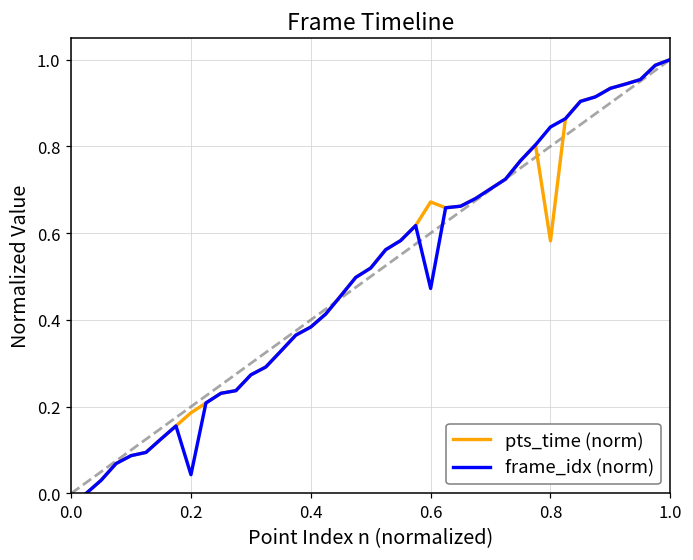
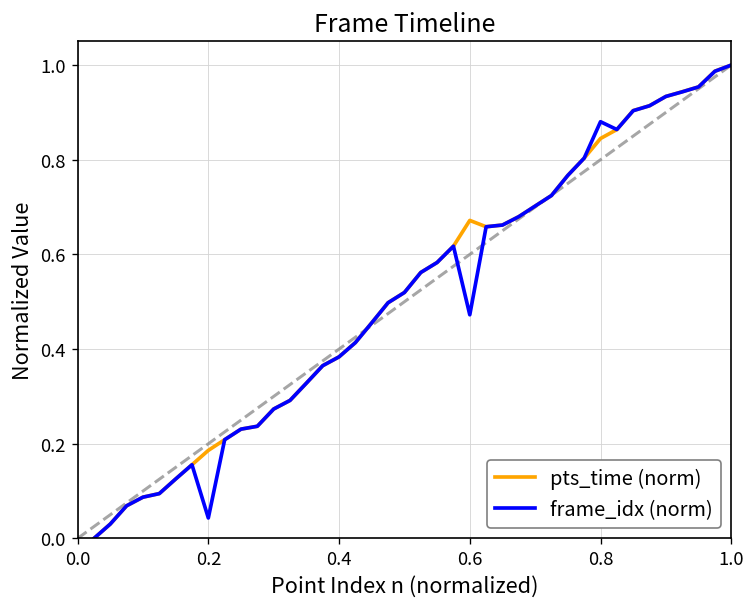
  {
    "pts_time (norm)": {
      "0.2": 0.19,
      "0.6": 0.67,
-     "0.8": 0.58
+     "0.8": 0.84
    },
    "frame_idx (norm)": {
      "0.2": 0.04,
      "0.6": 0.47,
-     "0.8": 0.84
+     "0.8": 0.88
    }
  }
